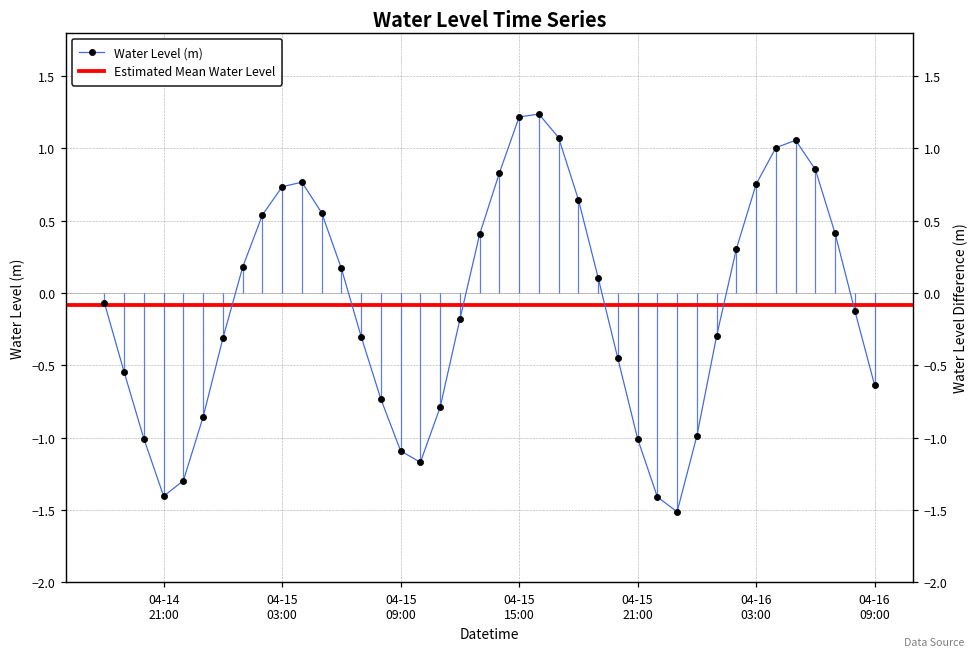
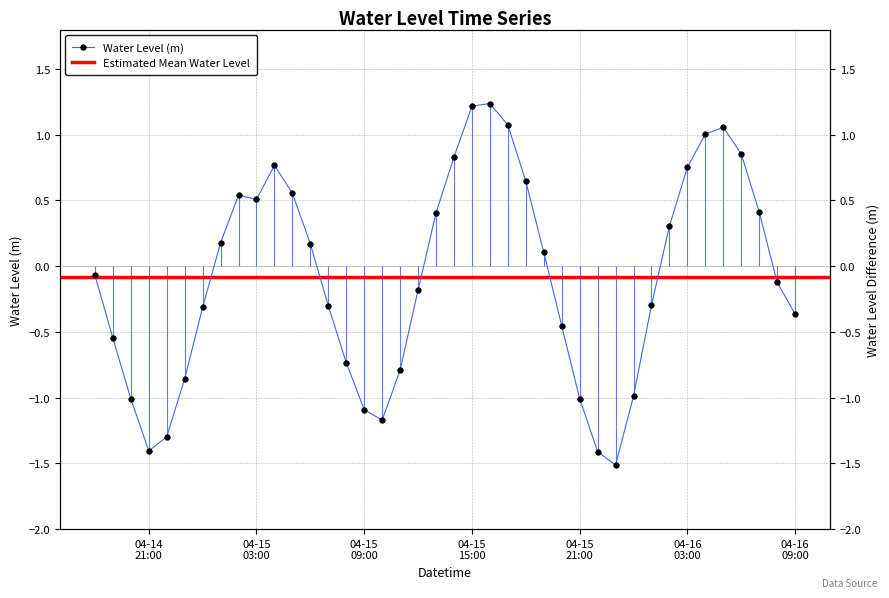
  {
    "04-14 21:00": -1.41,
-   "04-15 03:00": 0.73,
+   "04-15 03:00": 0.51,
    "04-15 09:00": -1.09,
    "04-15 15:00": 1.22,
    "04-15 21:00": -1.01,
    "04-16 03:00": 0.75,
-   "04-16 09:00": -0.64
+   "04-16 09:00": -0.36
  }
